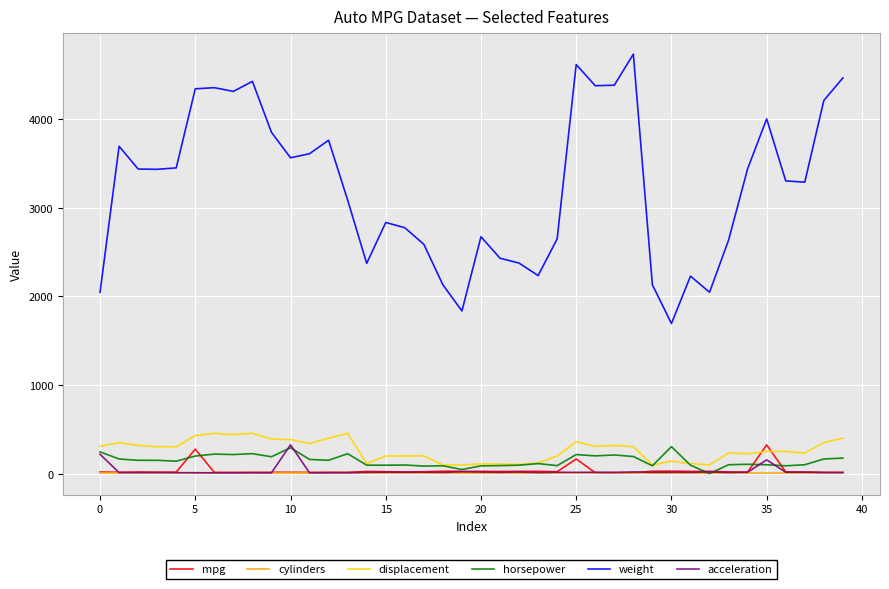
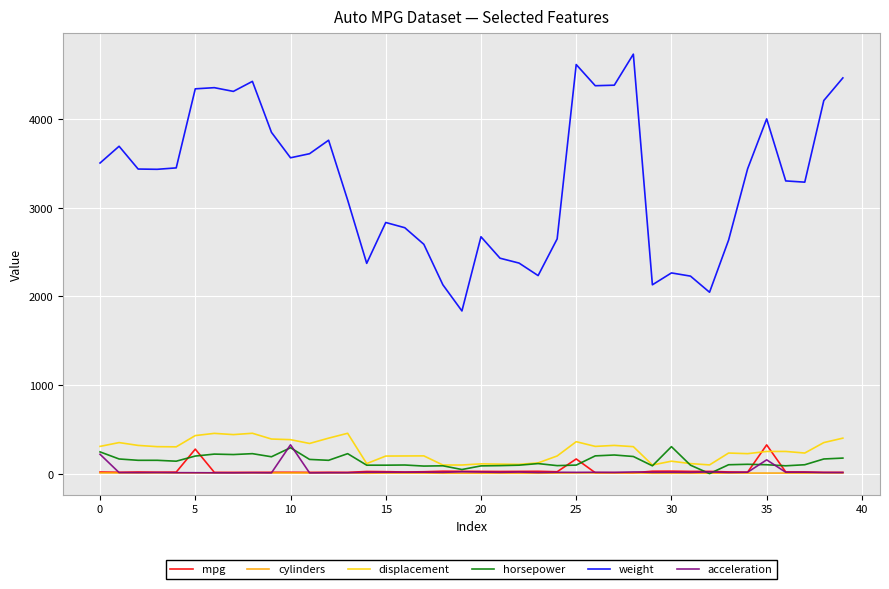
  {
    "mpg": {
      "5": 300,
      "25": 200,
      "35": 300
    },
    "horsepower": {
      "5": 200,
      "10": 300,
      "15": 100,
-     "25": 200,
+     "25": 100,
      "30": 300,
      "35": 100
    },
    "weight": {
-     "0": 2000,
+     "0": 3500,
      "5": 4300,
      "10": 3600,
      "15": 2800,
      "20": 2700,
      "25": 4600,
-     "30": 1700,
+     "30": 2300,
      "35": 4000
    },
    "acceleration": {
      "10": 300,
      "35": 200
    }
  }
